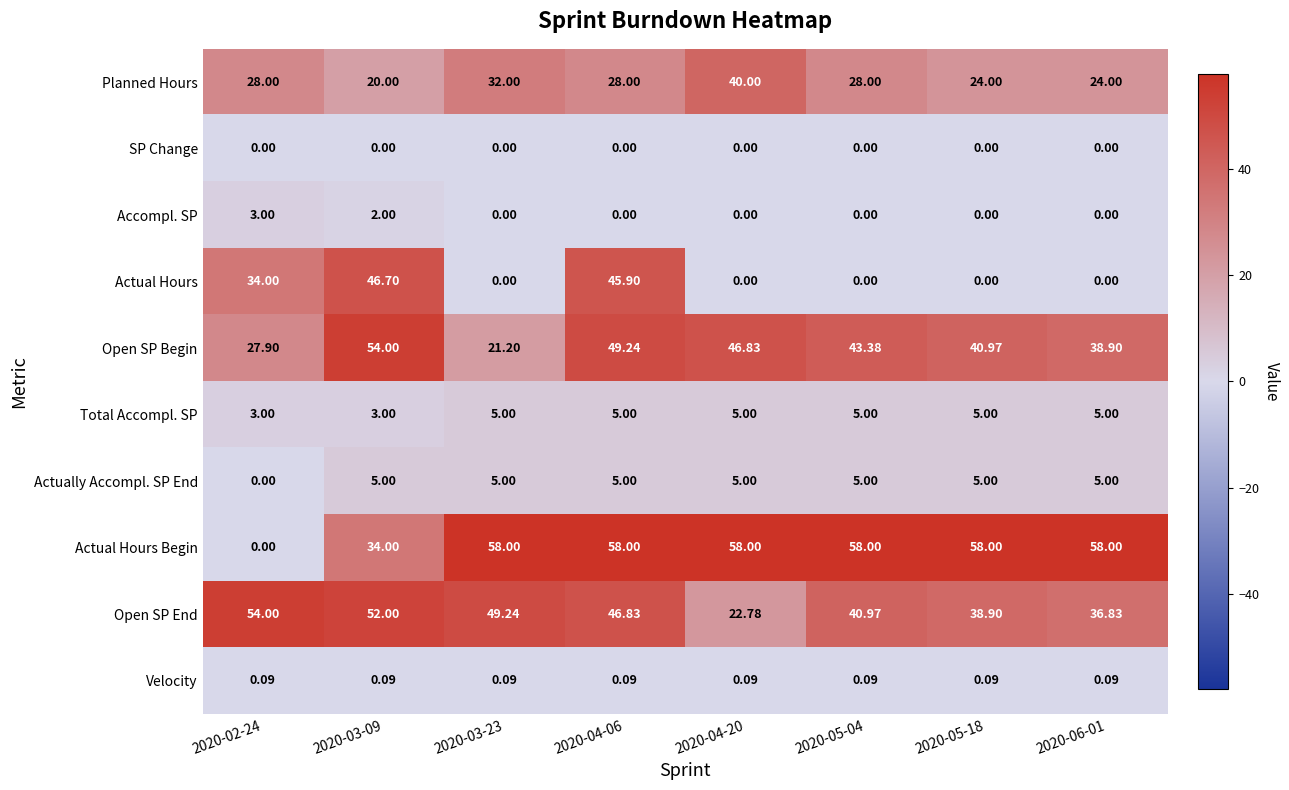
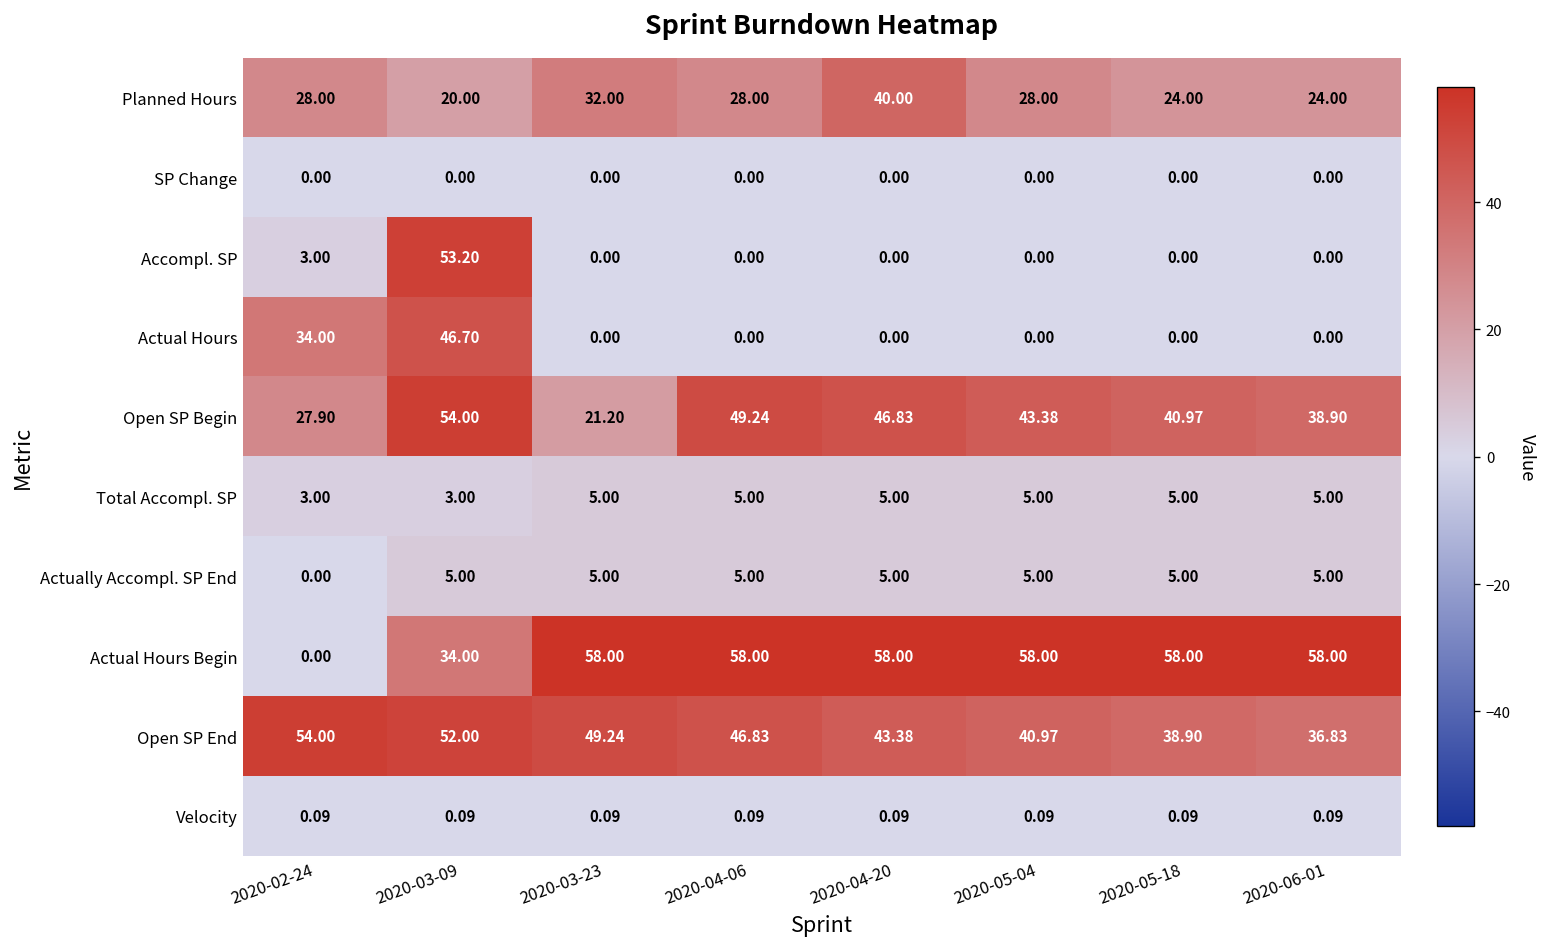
  {
    "Planned Hours": {
      "2020-02-24": 28.00,
      "2020-03-09": 20.00,
      "2020-03-23": 32.00,
      "2020-04-06": 28.00,
      "2020-04-20": 40.00,
      "2020-05-04": 28.00,
      "2020-05-18": 24.00,
      "2020-06-01": 24.00
    },
    "SP Change": {
      "2020-02-24": 0.00,
      "2020-03-09": 0.00,
      "2020-03-23": 0.00,
      "2020-04-06": 0.00,
      "2020-04-20": 0.00,
      "2020-05-04": 0.00,
      "2020-05-18": 0.00,
      "2020-06-01": 0.00
    },
    "Accompl. SP": {
      "2020-02-24": 3.00,
-     "2020-03-09": 2.00,
+     "2020-03-09": 53.20,
      "2020-03-23": 0.00,
      "2020-04-06": 0.00,
      "2020-04-20": 0.00,
      "2020-05-04": 0.00,
      "2020-05-18": 0.00,
      "2020-06-01": 0.00
    },
    "Actual Hours": {
      "2020-02-24": 34.00,
      "2020-03-09": 46.70,
      "2020-03-23": 0.00,
-     "2020-04-06": 45.90,
+     "2020-04-06": 0.00,
      "2020-04-20": 0.00,
      "2020-05-04": 0.00,
      "2020-05-18": 0.00,
      "2020-06-01": 0.00
    },
    "Open SP Begin": {
      "2020-02-24": 27.90,
      "2020-03-09": 54.00,
      "2020-03-23": 21.20,
      "2020-04-06": 49.24,
      "2020-04-20": 46.83,
      "2020-05-04": 43.38,
      "2020-05-18": 40.97,
      "2020-06-01": 38.90
    },
    "Total Accompl. SP": {
      "2020-02-24": 3.00,
      "2020-03-09": 3.00,
      "2020-03-23": 5.00,
      "2020-04-06": 5.00,
      "2020-04-20": 5.00,
      "2020-05-04": 5.00,
      "2020-05-18": 5.00,
      "2020-06-01": 5.00
    },
    "Actually Accompl. SP End": {
      "2020-02-24": 0.00,
      "2020-03-09": 5.00,
      "2020-03-23": 5.00,
      "2020-04-06": 5.00,
      "2020-04-20": 5.00,
      "2020-05-04": 5.00,
      "2020-05-18": 5.00,
      "2020-06-01": 5.00
    },
    "Actual Hours Begin": {
      "2020-02-24": 0.00,
      "2020-03-09": 34.00,
      "2020-03-23": 58.00,
      "2020-04-06": 58.00,
      "2020-04-20": 58.00,
      "2020-05-04": 58.00,
      "2020-05-18": 58.00,
      "2020-06-01": 58.00
    },
    "Open SP End": {
      "2020-02-24": 54.00,
      "2020-03-09": 52.00,
      "2020-03-23": 49.24,
      "2020-04-06": 46.83,
-     "2020-04-20": 22.78,
+     "2020-04-20": 43.38,
      "2020-05-04": 40.97,
      "2020-05-18": 38.90,
      "2020-06-01": 36.83
    },
    "Velocity": {
      "2020-02-24": 0.09,
      "2020-03-09": 0.09,
      "2020-03-23": 0.09,
      "2020-04-06": 0.09,
      "2020-04-20": 0.09,
      "2020-05-04": 0.09,
      "2020-05-18": 0.09,
      "2020-06-01": 0.09
    }
  }
